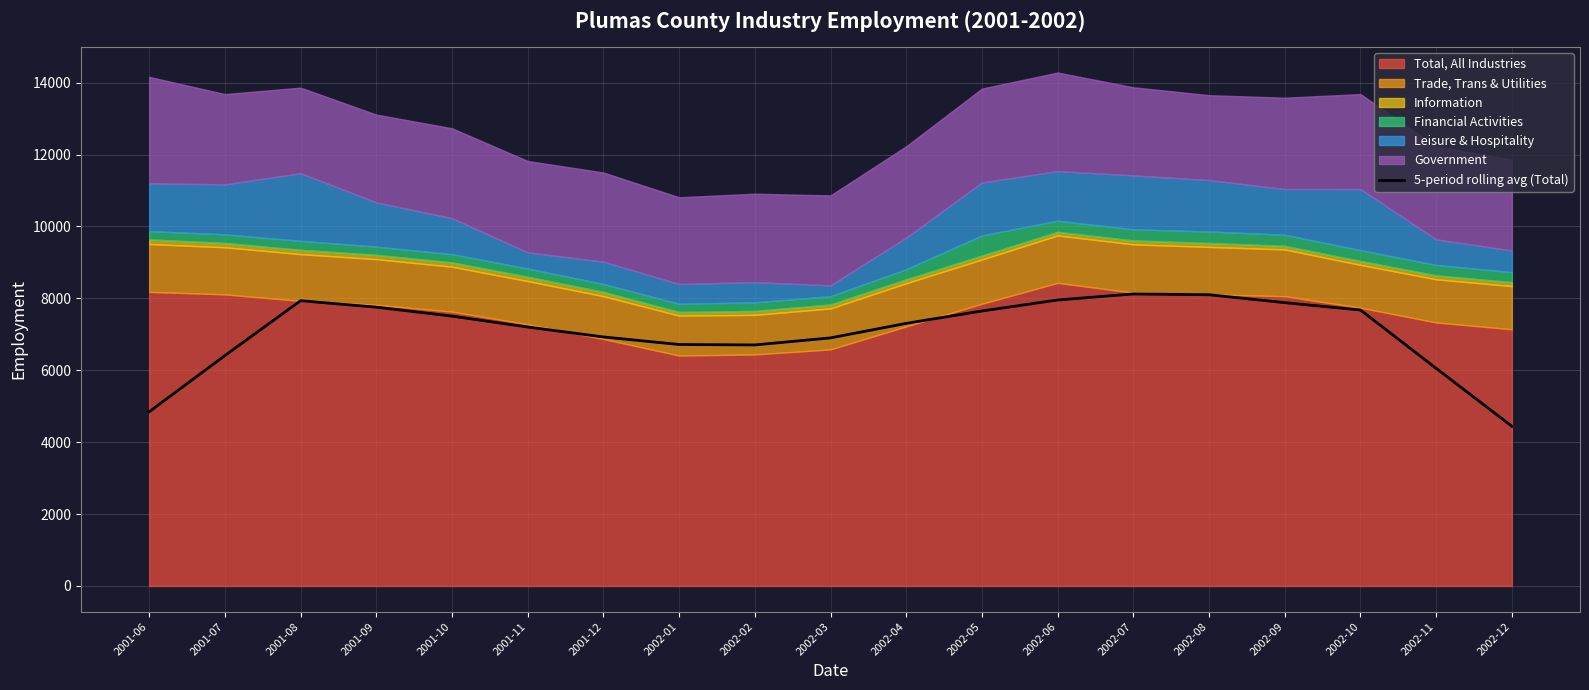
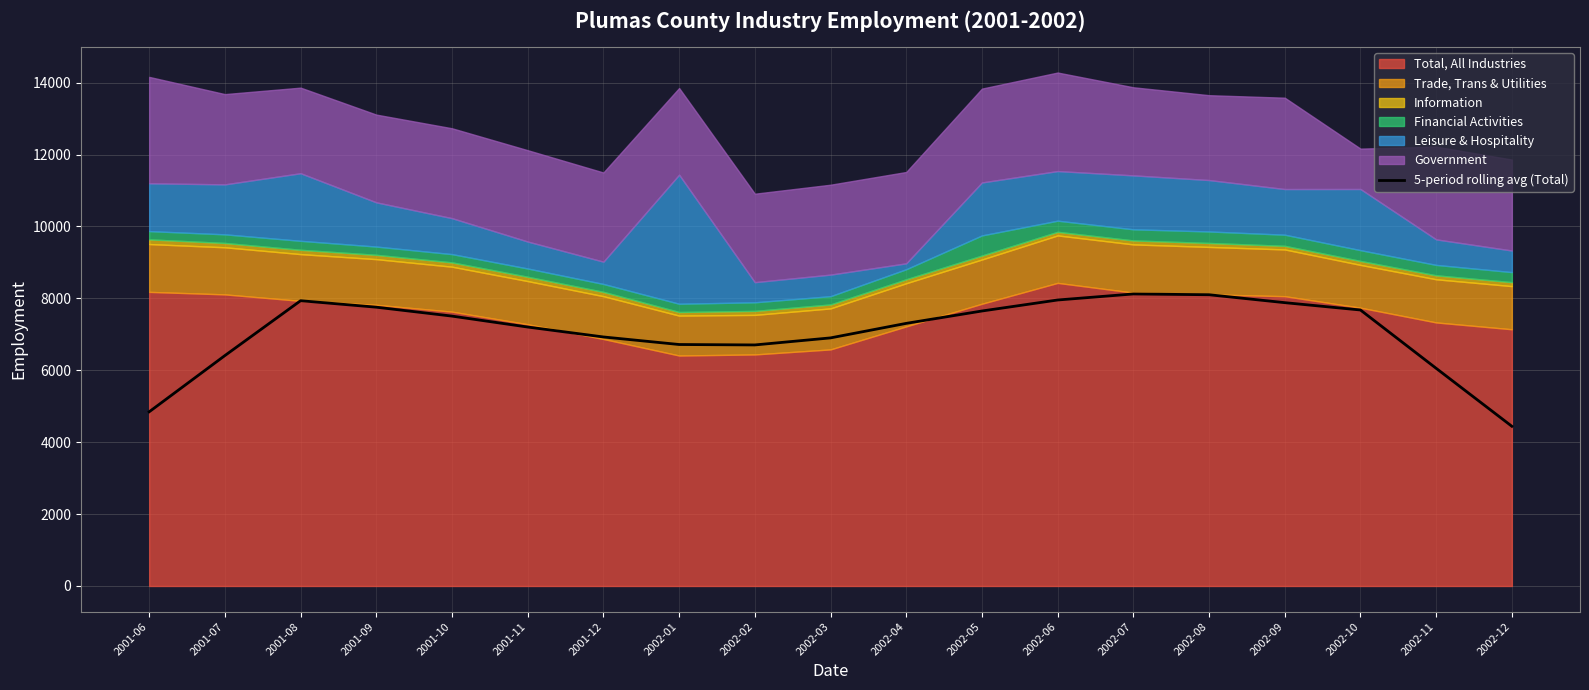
  {
    "5-period rolling avg (Total)": {
      "2001-06": 4800,
      "2001-07": 6400,
      "2001-10": 7500,
      "2001-11": 7200,
      "2002-01": 6700,
      "2002-02": 6700,
      "2002-03": 6900,
      "2002-04": 7300,
      "2002-05": 7600,
      "2002-06": 8000,
      "2002-09": 7900,
      "2002-11": 6100,
      "2002-12": 4400
    },
    "Total, All Industries": {
      "2001-06": 8200,
      "2001-07": 8100,
      "2001-10": 7600,
      "2001-11": 7300,
      "2002-01": 6400,
      "2002-02": 6400,
      "2002-03": 6600,
      "2002-04": 7200,
      "2002-05": 7900,
      "2002-06": 8400,
      "2002-09": 8100,
      "2002-11": 7300,
      "2002-12": 7100
    },
    "Financial Activities": {
      "2001-06": 200,
      "2001-07": 200,
      "2001-08": 300,
      "2001-09": 200,
      "2001-10": 200,
      "2001-11": 200,
      "2001-12": 200,
      "2002-01": 200,
      "2002-02": 200,
      "2002-03": 200,
      "2002-04": 300,
      "2002-05": 600,
      "2002-06": 300,
      "2002-07": 300,
      "2002-08": 300,
      "2002-09": 300,
      "2002-10": 300,
      "2002-11": 300,
      "2002-12": 300
    },
    "Leisure & Hospitality": {
      "2001-06": 1300,
      "2001-07": 1400,
      "2001-08": 1900,
      "2001-09": 1200,
      "2001-10": 1000,
-     "2001-11": 500,
+     "2001-11": 800,
      "2001-12": 600,
-     "2002-01": 600,
+     "2002-01": 3600,
      "2002-02": 600,
-     "2002-03": 300,
-     "2002-04": 900,
+     "2002-03": 600,
+     "2002-04": 200,
      "2002-05": 1500,
      "2002-06": 1400,
      "2002-07": 1500,
      "2002-08": 1400,
      "2002-09": 1300,
      "2002-10": 1700,
      "2002-11": 700,
      "2002-12": 600
    },
    "Government": {
      "2001-06": 3000,
      "2001-07": 2500,
      "2001-08": 2400,
      "2001-09": 2400,
      "2001-10": 2500,
      "2001-11": 2500,
      "2001-12": 2500,
      "2002-01": 2400,
      "2002-02": 2500,
      "2002-03": 2500,
      "2002-04": 2500,
      "2002-05": 2600,
      "2002-06": 2700,
      "2002-07": 2500,
      "2002-08": 2400,
      "2002-09": 2500,
-     "2002-10": 2600
+     "2002-10": 1100
    }
  }
